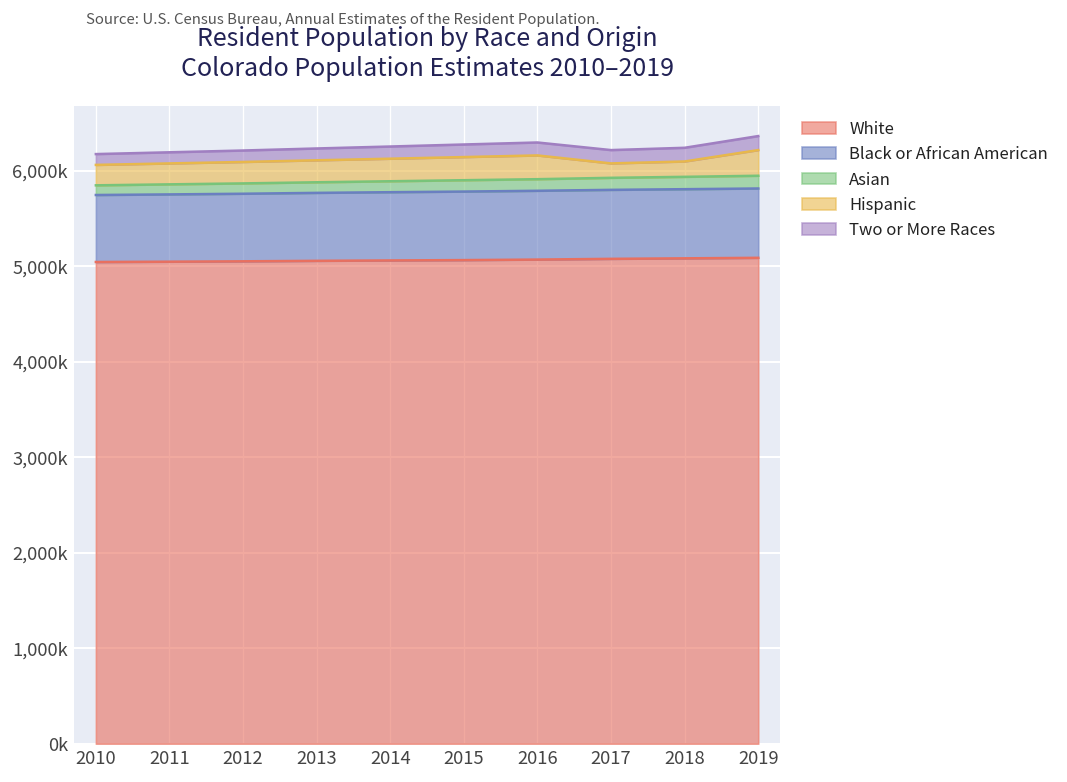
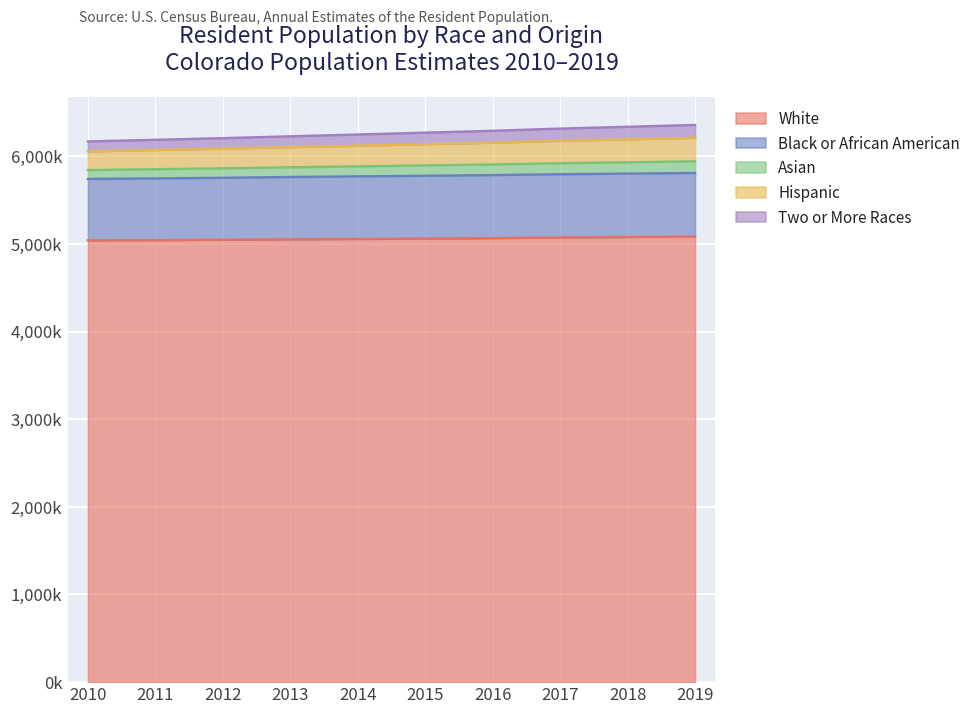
  {
    "White": {
      "2010": "5,000,000",
      "2011": "5,000,000",
      "2012": "5,000,000",
      "2013": "5,100,000",
      "2014": "5,100,000",
      "2015": "5,100,000",
      "2016": "5,100,000",
      "2017": "5,100,000",
      "2018": "5,100,000",
      "2019": "5,100,000"
    },
    "Asian": {
      "2010": "100,000",
      "2011": "100,000",
      "2012": "100,000",
      "2013": "100,000",
      "2014": "100,000",
      "2015": "100,000",
      "2016": "100,000",
      "2017": "100,000",
      "2018": "100,000",
      "2019": "100,000"
    },
    "Hispanic": {
      "2010": "200,000",
      "2011": "200,000",
      "2012": "200,000",
      "2013": "200,000",
      "2014": "200,000",
      "2015": "200,000",
      "2016": "200,000",
-     "2017": "200,000",
-     "2018": "200,000",
+     "2017": "300,000",
+     "2018": "300,000",
      "2019": "300,000"
    }
  }
